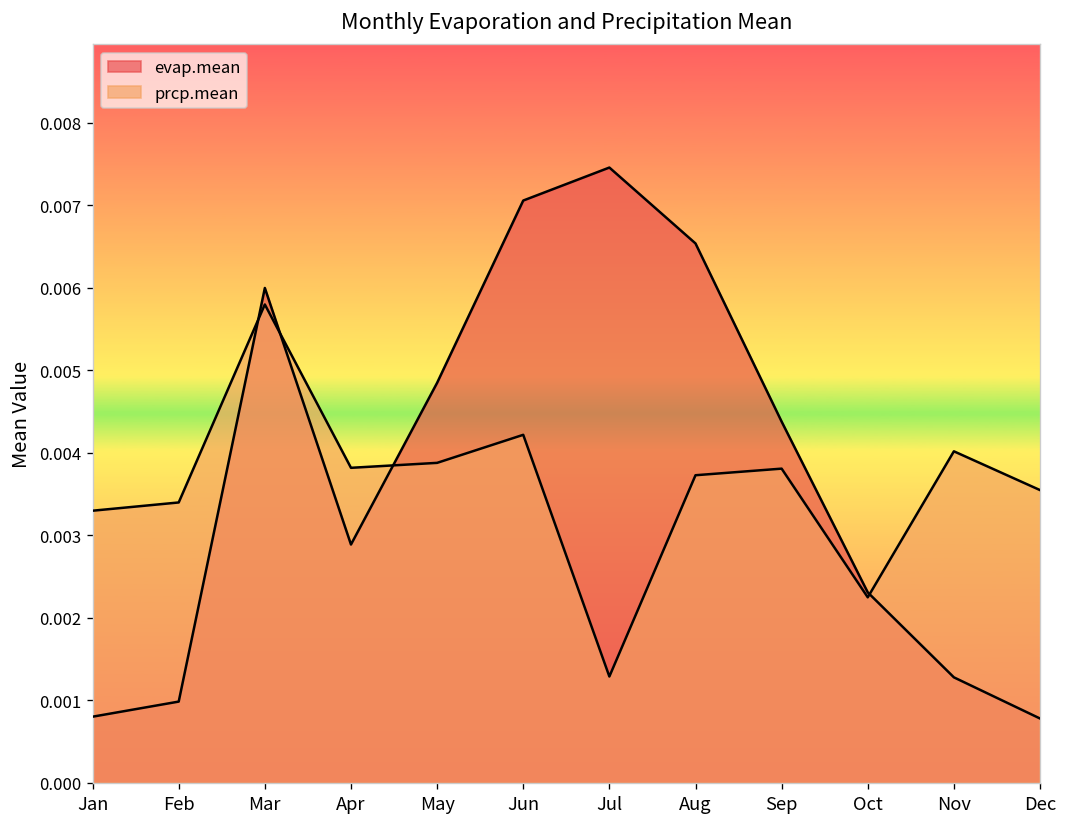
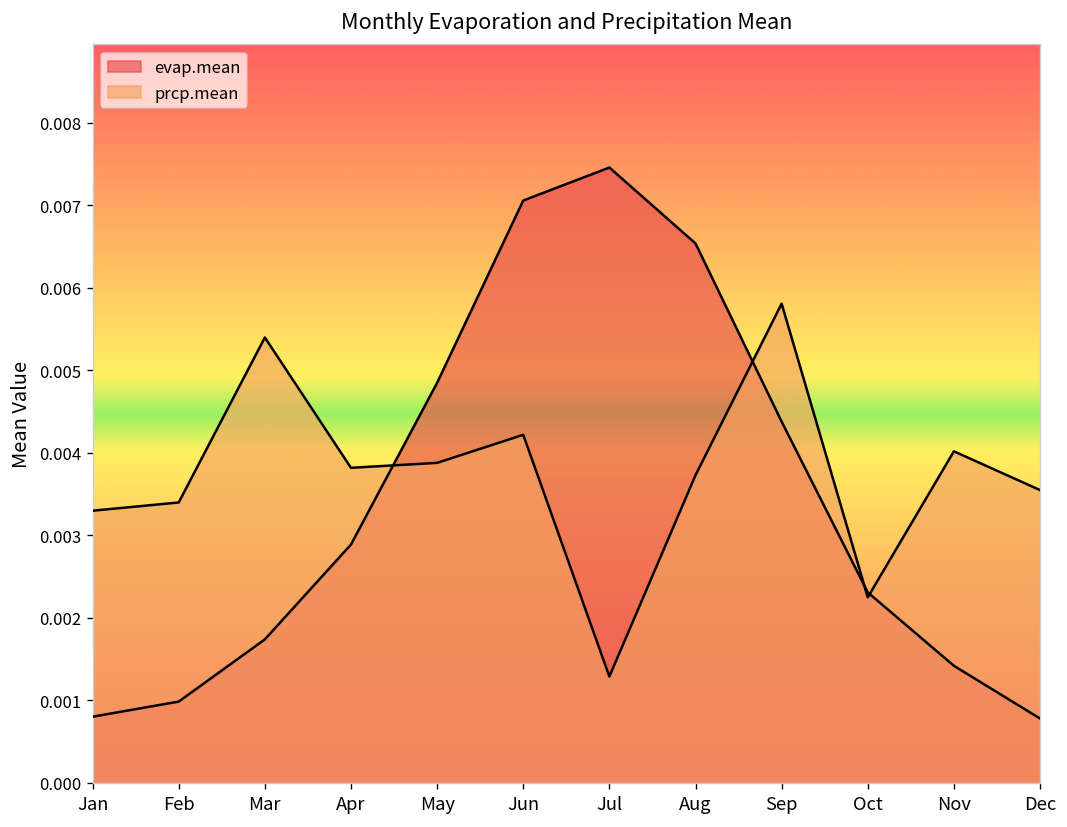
  {
    "evap.mean": {
      "Jan": 0.0008,
      "Feb": 0.0010,
-     "Mar": 0.0060,
+     "Mar": 0.0017,
      "Apr": 0.0029,
      "May": 0.0049,
      "Jun": 0.0071,
      "Jul": 0.0075,
      "Aug": 0.0065,
      "Sep": 0.0044,
      "Oct": 0.0023,
-     "Nov": 0.0013,
+     "Nov": 0.0014,
      "Dec": 0.0008
    },
    "prcp.mean": {
      "Jan": 0.0033,
      "Feb": 0.0034,
-     "Mar": 0.0058,
+     "Mar": 0.0054,
      "Apr": 0.0038,
      "May": 0.0039,
      "Jun": 0.0042,
      "Jul": 0.0013,
      "Aug": 0.0037,
-     "Sep": 0.0038,
+     "Sep": 0.0058,
      "Oct": 0.0023,
      "Nov": 0.0040,
      "Dec": 0.0036
    }
  }
